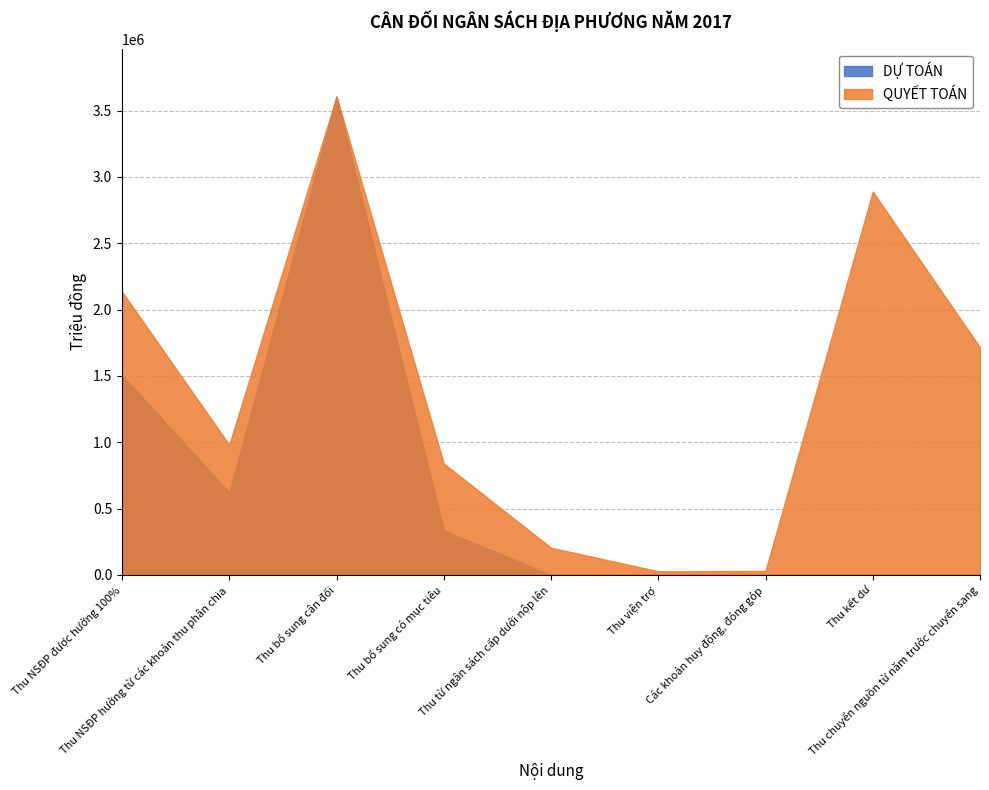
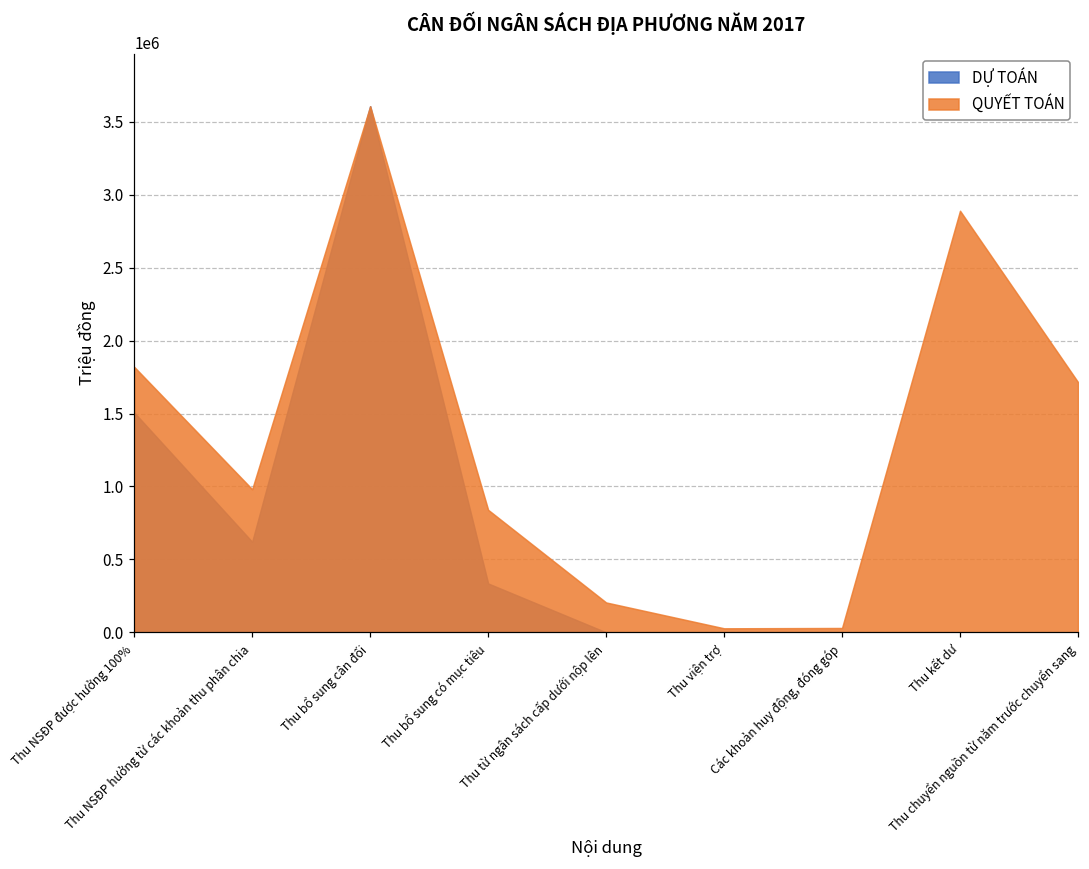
  {
    "DỰ TOÁN": {
      "Thu NSĐP được hưởng 100%": 1510000,
      "Thu NSĐP hưởng từ các khoản thu phân chia": 620000,
      "Thu bổ sung có mục tiêu": 340000,
      "Thu từ ngân sách cấp dưới nộp lên": 0,
      "Thu viện trợ": 0,
      "Các khoản huy động, đóng góp": 0,
      "Thu kết dư": 0,
      "Thu chuyển nguồn từ năm trước chuyển sang": 0
    },
    "QUYẾT TOÁN": {
-     "Thu NSĐP được hưởng 100%": 2130000,
+     "Thu NSĐP được hưởng 100%": 1820000,
      "Thu NSĐP hưởng từ các khoản thu phân chia": 980000,
      "Thu bổ sung có mục tiêu": 840000,
      "Thu từ ngân sách cấp dưới nộp lên": 200000,
      "Thu viện trợ": 30000,
      "Các khoản huy động, đóng góp": 30000,
      "Thu kết dư": 2890000,
      "Thu chuyển nguồn từ năm trước chuyển sang": 1720000
    }
  }
